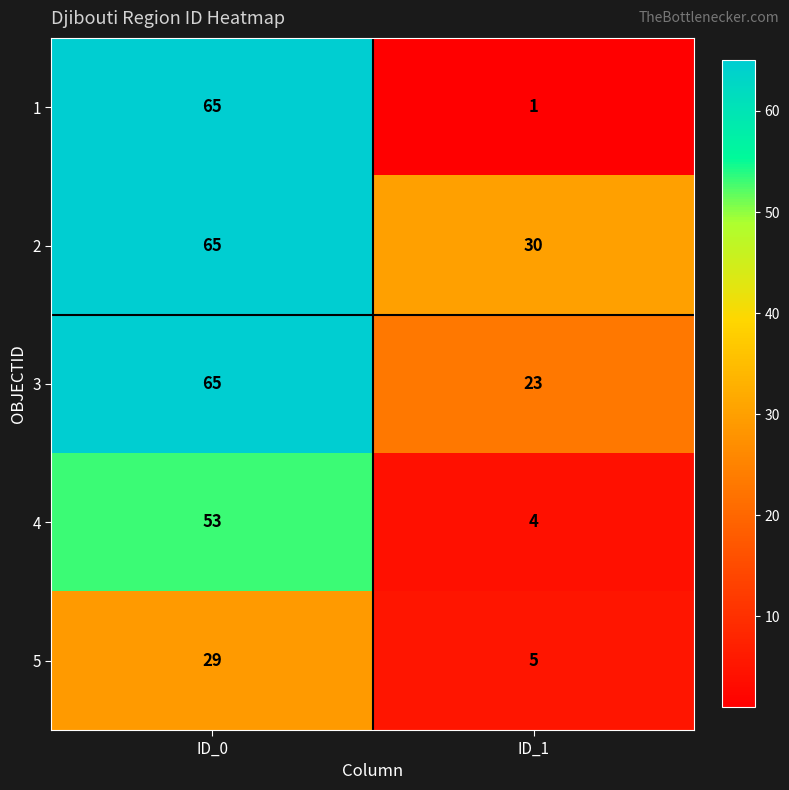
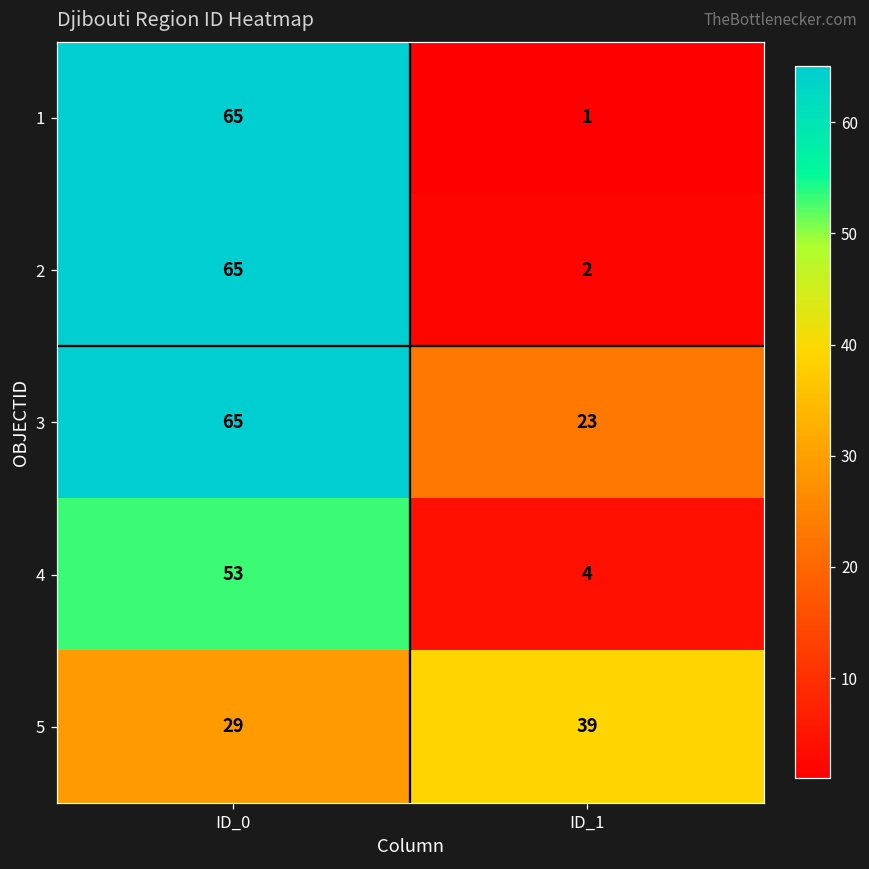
  {
    "1": {
      "ID_0": 65,
      "ID_1": 1
    },
    "2": {
      "ID_0": 65,
-     "ID_1": 30
+     "ID_1": 2
    },
    "3": {
      "ID_0": 65,
      "ID_1": 23
    },
    "4": {
      "ID_0": 53,
      "ID_1": 4
    },
    "5": {
      "ID_0": 29,
-     "ID_1": 5
+     "ID_1": 39
    }
  }
